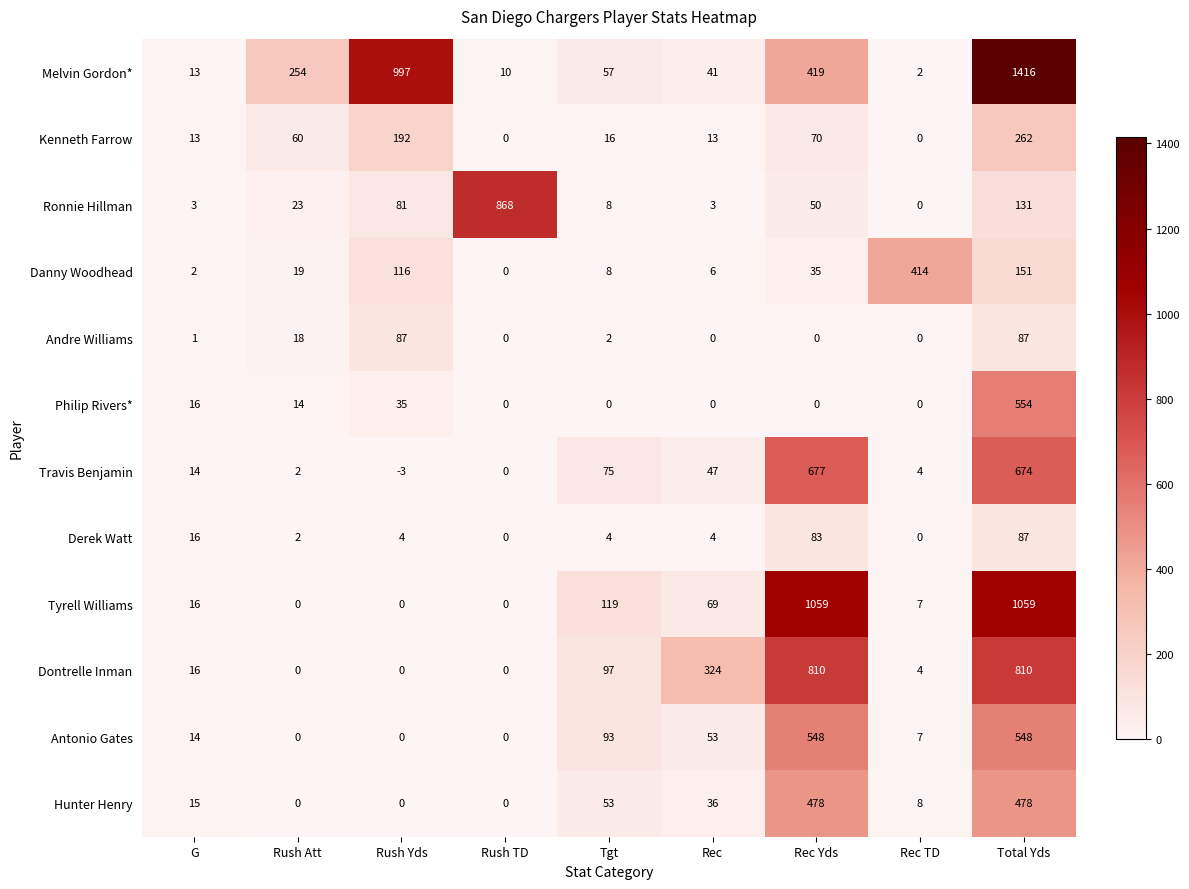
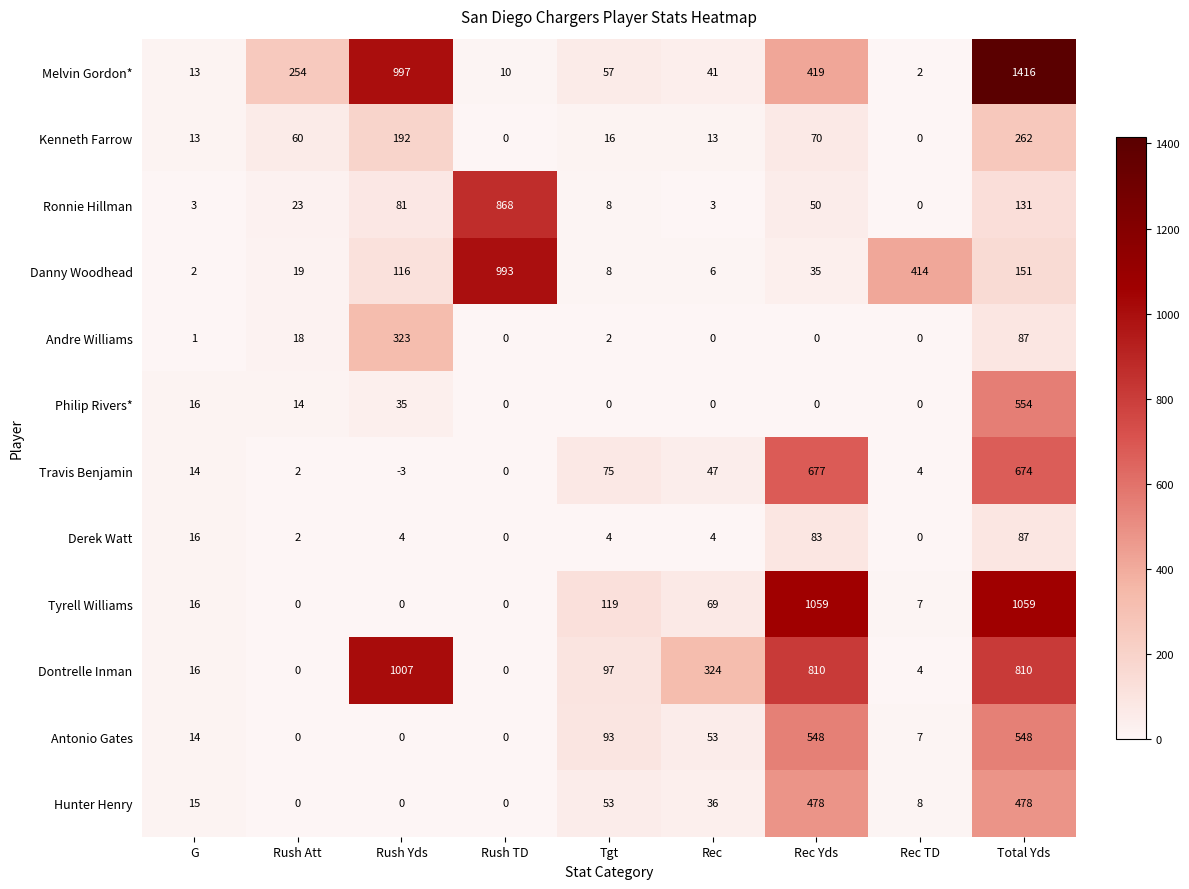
  {
    "Melvin Gordon*": {
      "G": 13,
      "Rush Att": 254,
      "Rush Yds": 997,
      "Rush TD": 10,
      "Tgt": 57,
      "Rec": 41,
      "Rec Yds": 419,
      "Rec TD": 2,
      "Total Yds": 1416
    },
    "Kenneth Farrow": {
      "G": 13,
      "Rush Att": 60,
      "Rush Yds": 192,
      "Rush TD": 0,
      "Tgt": 16,
      "Rec": 13,
      "Rec Yds": 70,
      "Rec TD": 0,
      "Total Yds": 262
    },
    "Ronnie Hillman": {
      "G": 3,
      "Rush Att": 23,
      "Rush Yds": 81,
      "Rush TD": 868,
      "Tgt": 8,
      "Rec": 3,
      "Rec Yds": 50,
      "Rec TD": 0,
      "Total Yds": 131
    },
    "Danny Woodhead": {
      "G": 2,
      "Rush Att": 19,
      "Rush Yds": 116,
-     "Rush TD": 0,
+     "Rush TD": 993,
      "Tgt": 8,
      "Rec": 6,
      "Rec Yds": 35,
      "Rec TD": 414,
      "Total Yds": 151
    },
    "Andre Williams": {
      "G": 1,
      "Rush Att": 18,
-     "Rush Yds": 87,
+     "Rush Yds": 323,
      "Rush TD": 0,
      "Tgt": 2,
      "Rec": 0,
      "Rec Yds": 0,
      "Rec TD": 0,
      "Total Yds": 87
    },
    "Philip Rivers*": {
      "G": 16,
      "Rush Att": 14,
      "Rush Yds": 35,
      "Rush TD": 0,
      "Tgt": 0,
      "Rec": 0,
      "Rec Yds": 0,
      "Rec TD": 0,
      "Total Yds": 554
    },
    "Travis Benjamin": {
      "G": 14,
      "Rush Att": 2,
      "Rush Yds": -3,
      "Rush TD": 0,
      "Tgt": 75,
      "Rec": 47,
      "Rec Yds": 677,
      "Rec TD": 4,
      "Total Yds": 674
    },
    "Derek Watt": {
      "G": 16,
      "Rush Att": 2,
      "Rush Yds": 4,
      "Rush TD": 0,
      "Tgt": 4,
      "Rec": 4,
      "Rec Yds": 83,
      "Rec TD": 0,
      "Total Yds": 87
    },
    "Tyrell Williams": {
      "G": 16,
      "Rush Att": 0,
      "Rush Yds": 0,
      "Rush TD": 0,
      "Tgt": 119,
      "Rec": 69,
      "Rec Yds": 1059,
      "Rec TD": 7,
      "Total Yds": 1059
    },
    "Dontrelle Inman": {
      "G": 16,
      "Rush Att": 0,
-     "Rush Yds": 0,
+     "Rush Yds": 1007,
      "Rush TD": 0,
      "Tgt": 97,
      "Rec": 324,
      "Rec Yds": 810,
      "Rec TD": 4,
      "Total Yds": 810
    },
    "Antonio Gates": {
      "G": 14,
      "Rush Att": 0,
      "Rush Yds": 0,
      "Rush TD": 0,
      "Tgt": 93,
      "Rec": 53,
      "Rec Yds": 548,
      "Rec TD": 7,
      "Total Yds": 548
    },
    "Hunter Henry": {
      "G": 15,
      "Rush Att": 0,
      "Rush Yds": 0,
      "Rush TD": 0,
      "Tgt": 53,
      "Rec": 36,
      "Rec Yds": 478,
      "Rec TD": 8,
      "Total Yds": 478
    }
  }
